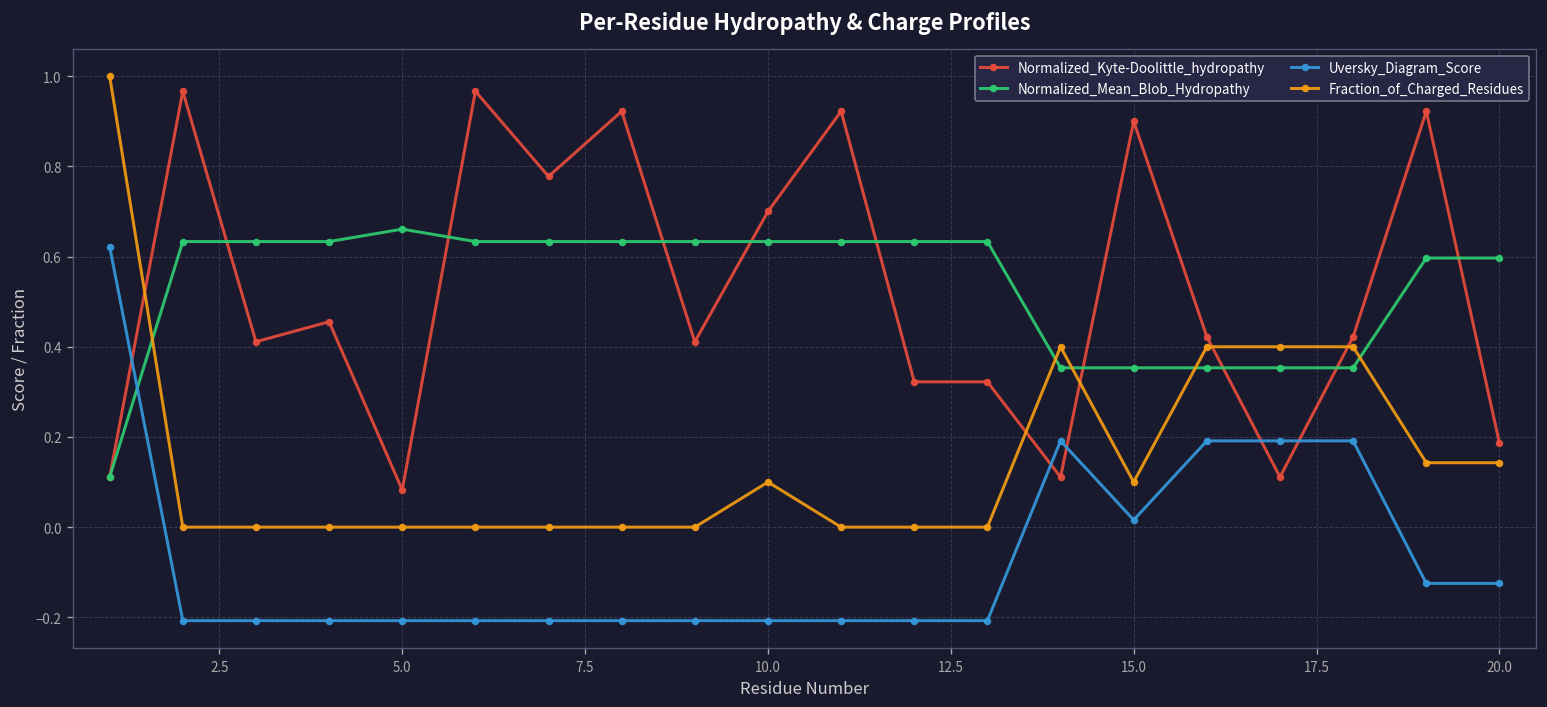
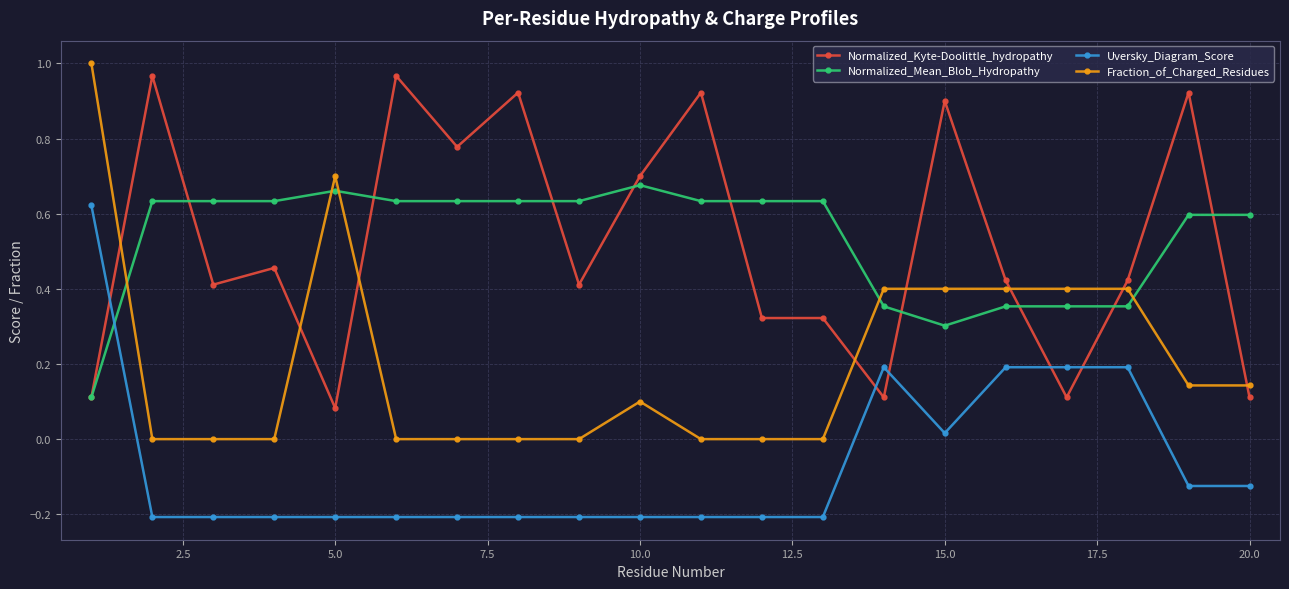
  {
    "Normalized_Kyte-Doolittle_hydropathy": {
      "5.0": 0.08,
      "10.0": 0.70,
      "15.0": 0.90,
-     "20.0": 0.19
+     "20.0": 0.11
    },
    "Normalized_Mean_Blob_Hydropathy": {
      "5.0": 0.66,
-     "10.0": 0.63,
-     "15.0": 0.35,
+     "10.0": 0.68,
+     "15.0": 0.30,
      "20.0": 0.60
    },
    "Uversky_Diagram_Score": {
      "5.0": -0.21,
      "10.0": -0.21,
      "15.0": 0.02,
      "20.0": -0.12
    },
    "Fraction_of_Charged_Residues": {
-     "5.0": 0.0,
+     "5.0": 0.7,
      "10.0": 0.1,
-     "15.0": 0.1,
+     "15.0": 0.4,
      "20.0": 0.14
    }
  }
